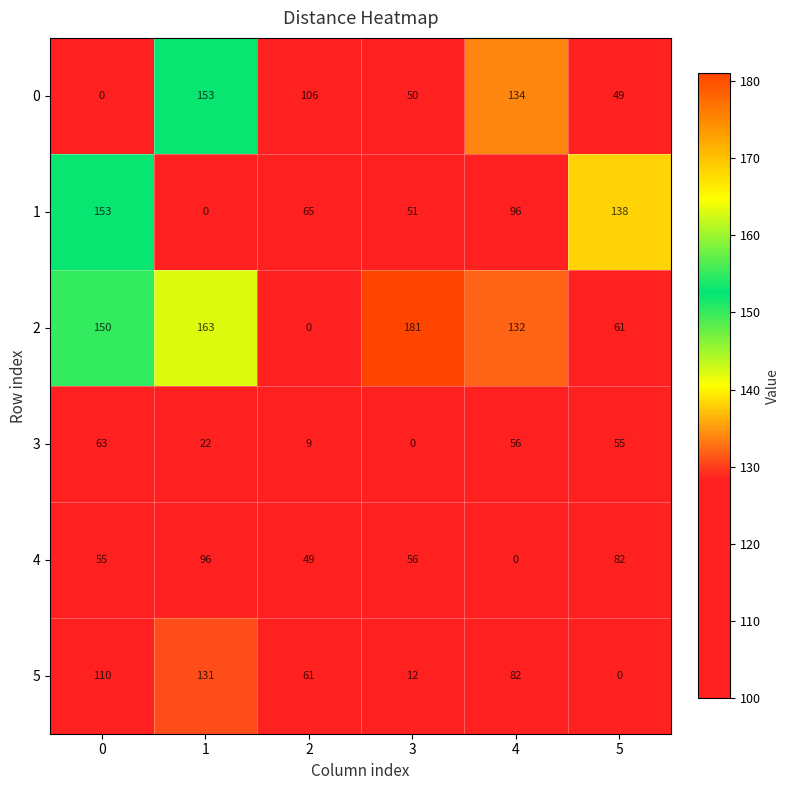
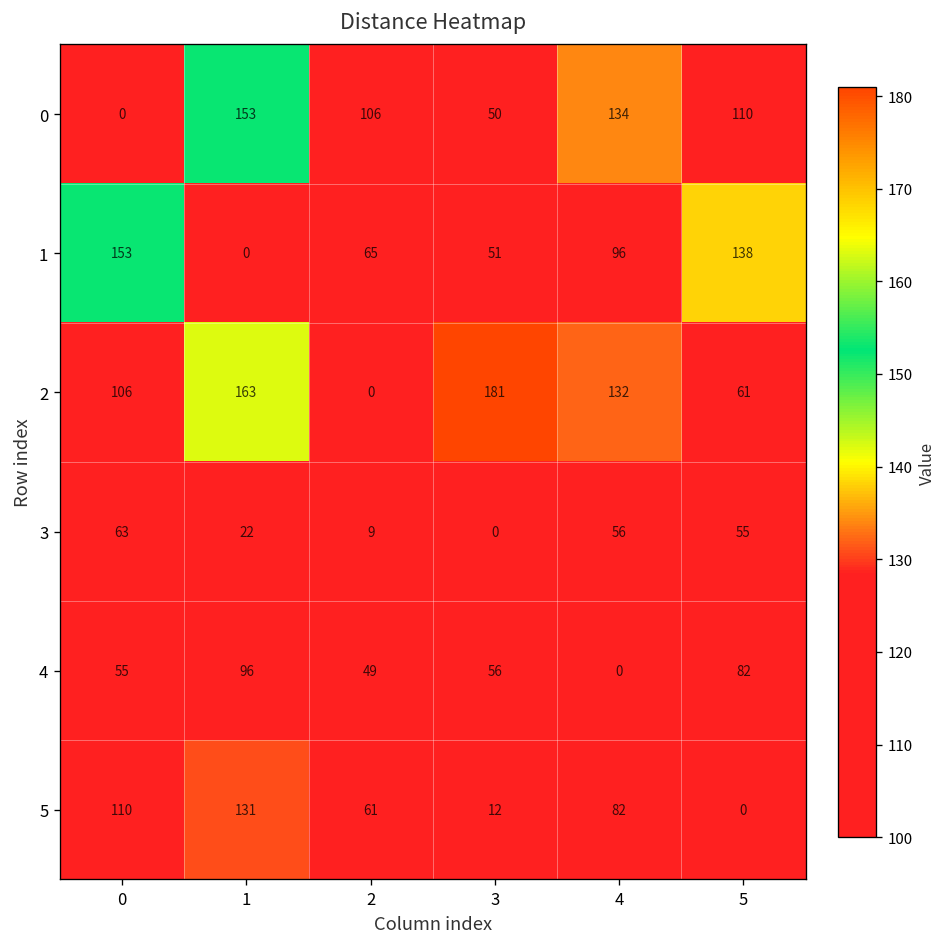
  {
    "0": {
      "0": 0,
      "1": 153,
      "2": 106,
      "3": 50,
      "4": 134,
-     "5": 49
+     "5": 110
    },
    "1": {
      "0": 153,
      "1": 0,
      "2": 65,
      "3": 51,
      "4": 96,
      "5": 138
    },
    "2": {
-     "0": 150,
+     "0": 106,
      "1": 163,
      "2": 0,
      "3": 181,
      "4": 132,
      "5": 61
    },
    "3": {
      "0": 63,
      "1": 22,
      "2": 9,
      "3": 0,
      "4": 56,
      "5": 55
    },
    "4": {
      "0": 55,
      "1": 96,
      "2": 49,
      "3": 56,
      "4": 0,
      "5": 82
    },
    "5": {
      "0": 110,
      "1": 131,
      "2": 61,
      "3": 12,
      "4": 82,
      "5": 0
    }
  }
